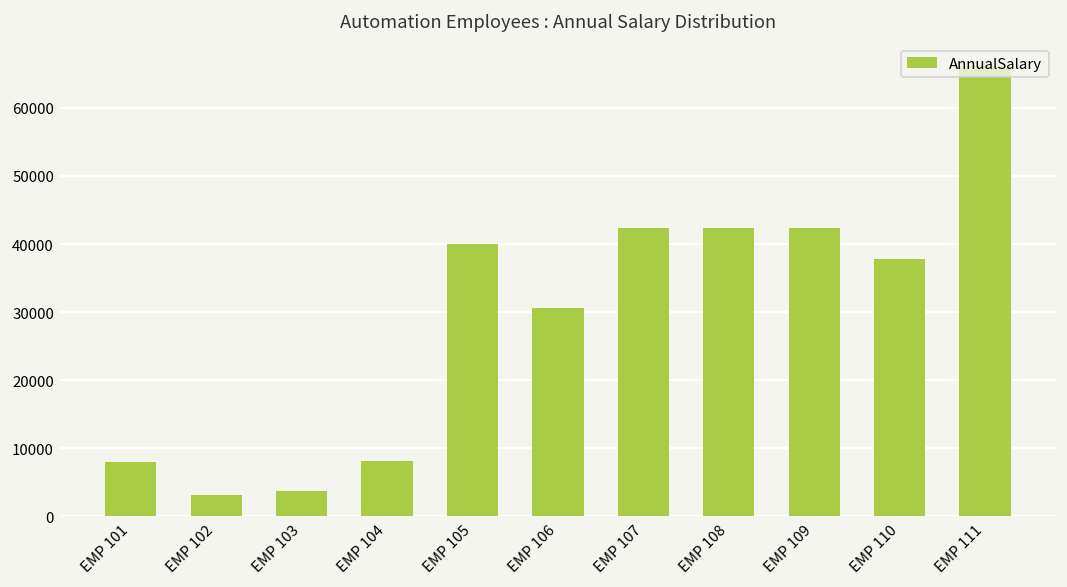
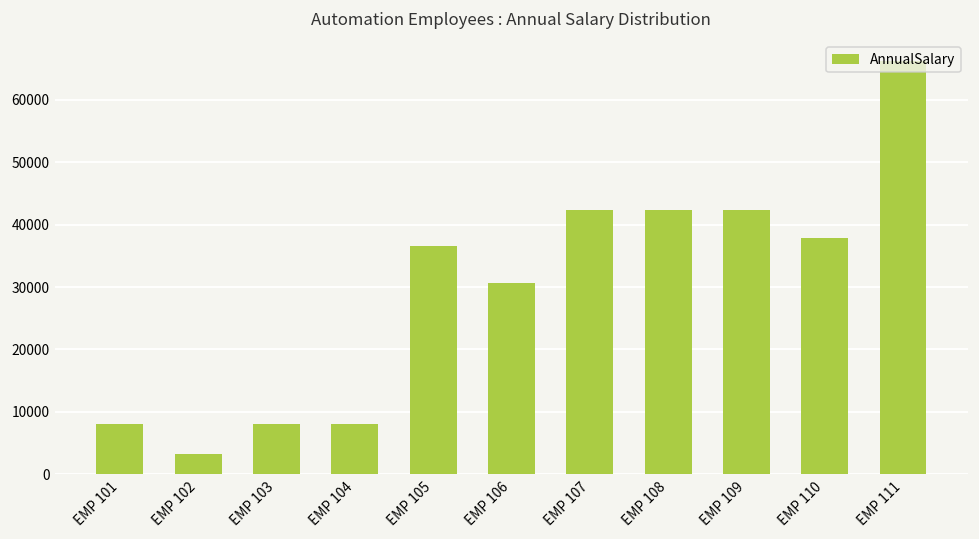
  {
    "EMP 101": 8000,
    "EMP 102": 3000,
-   "EMP 103": 4000,
+   "EMP 103": 8000,
    "EMP 104": 8000,
-   "EMP 105": 40000,
+   "EMP 105": 37000,
    "EMP 106": 31000,
    "EMP 107": 42000,
    "EMP 108": 42000,
    "EMP 109": 42000,
    "EMP 110": 38000
  }
